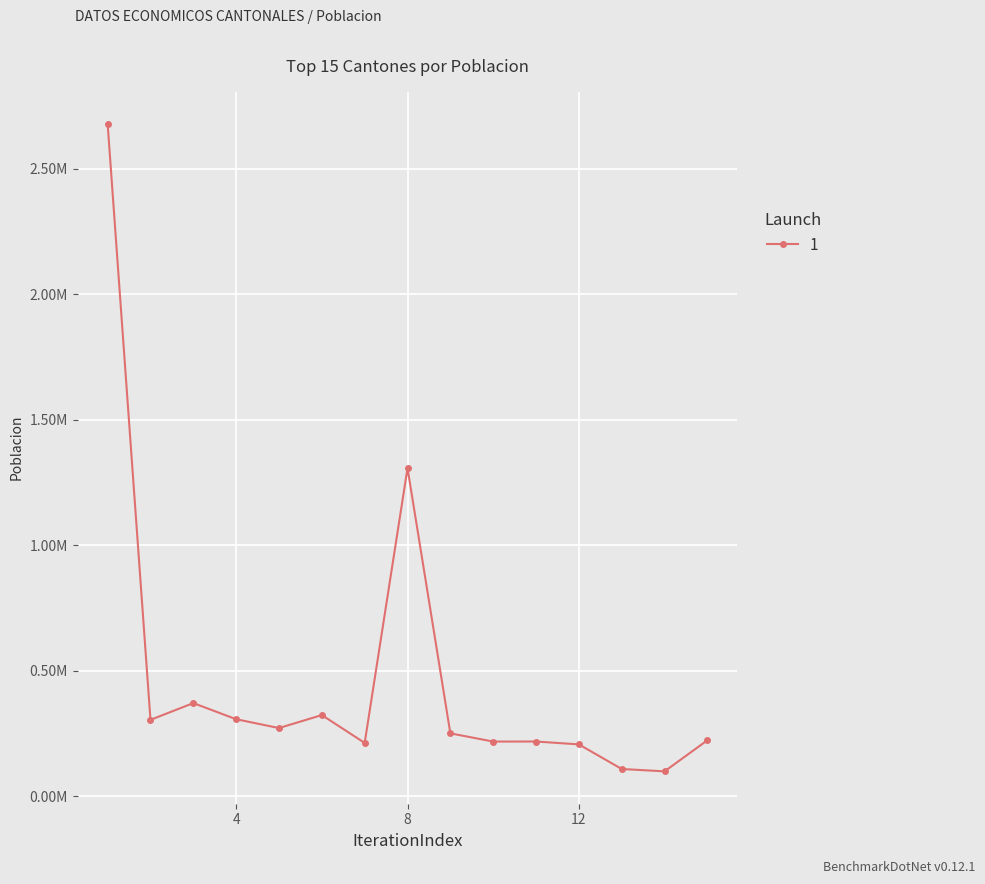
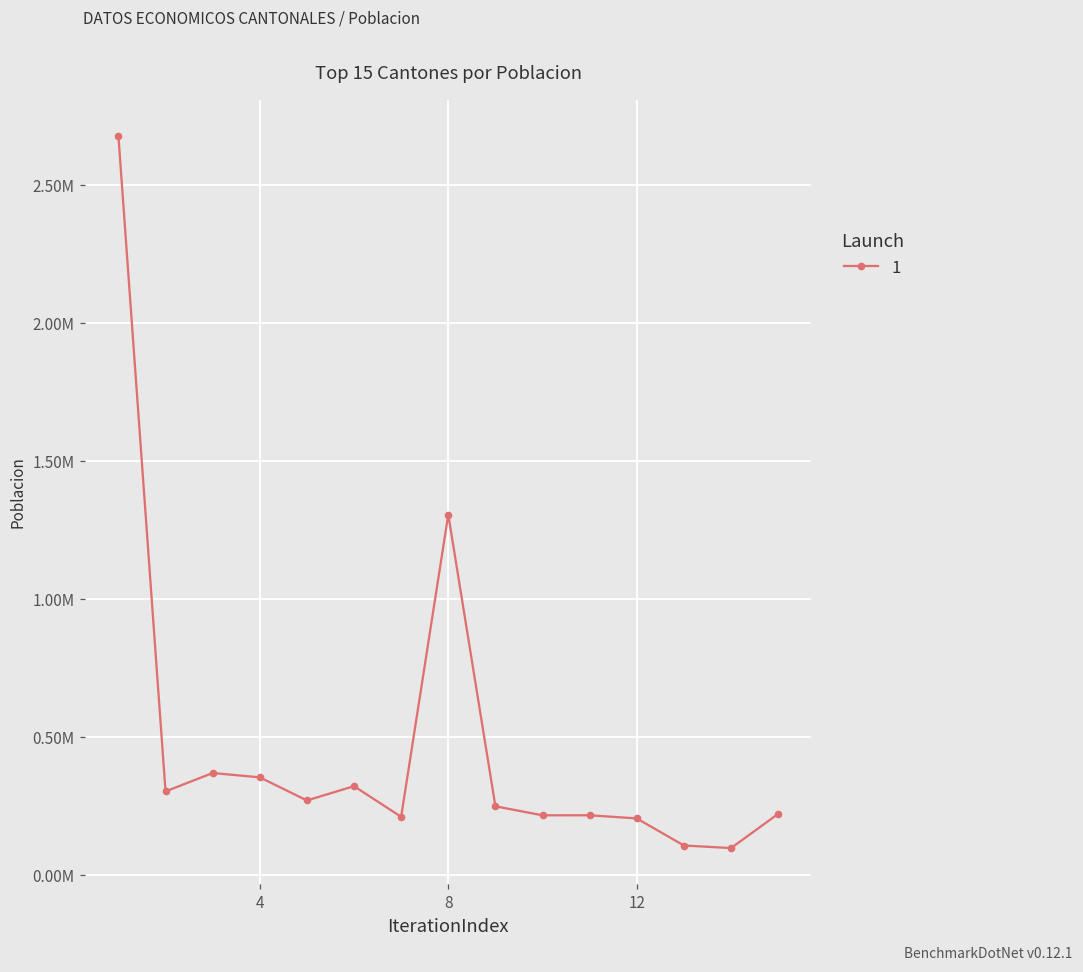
  {
-   "4": 310000,
+   "4": 350000,
    "8": 1310000,
    "12": 210000
  }
